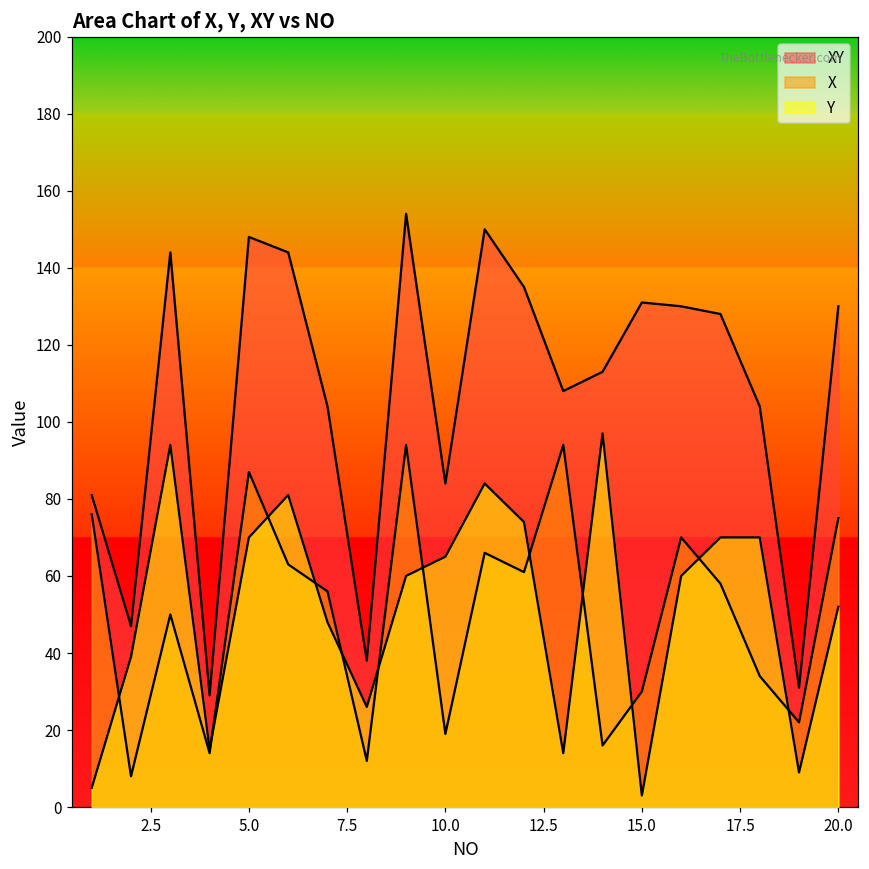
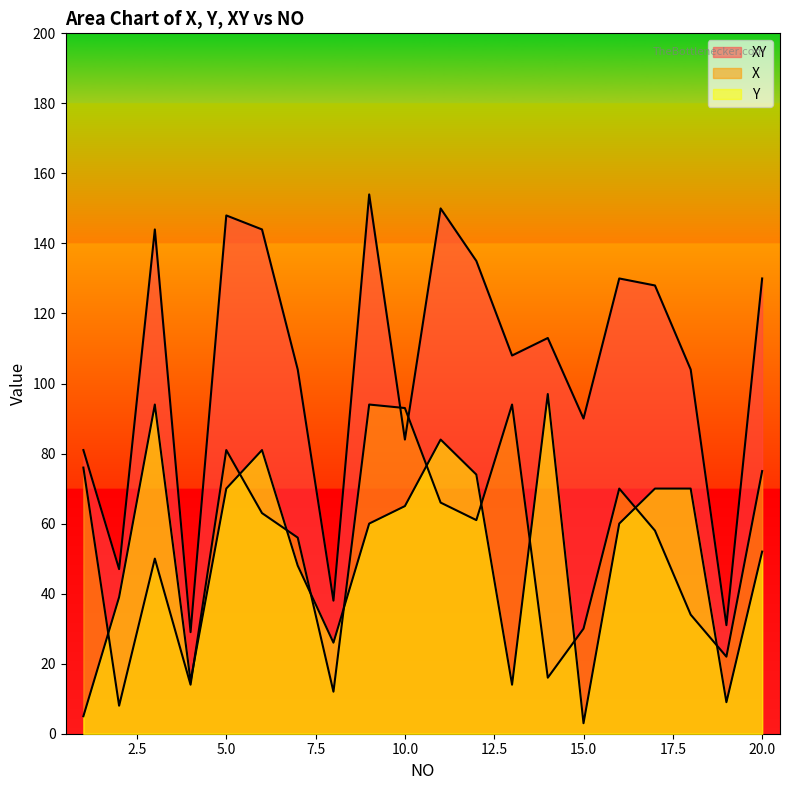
  {
    "XY": {
      "5.0": 148,
      "10.0": 84,
-     "15.0": 131,
+     "15.0": 90,
      "20.0": 130
    },
    "X": {
-     "5.0": 87,
-     "10.0": 19,
+     "5.0": 81,
+     "10.0": 93,
      "15.0": 30,
      "20.0": 75
    },
    "Y": {
      "5.0": 70,
      "10.0": 65,
      "15.0": 3,
      "20.0": 52
    }
  }
